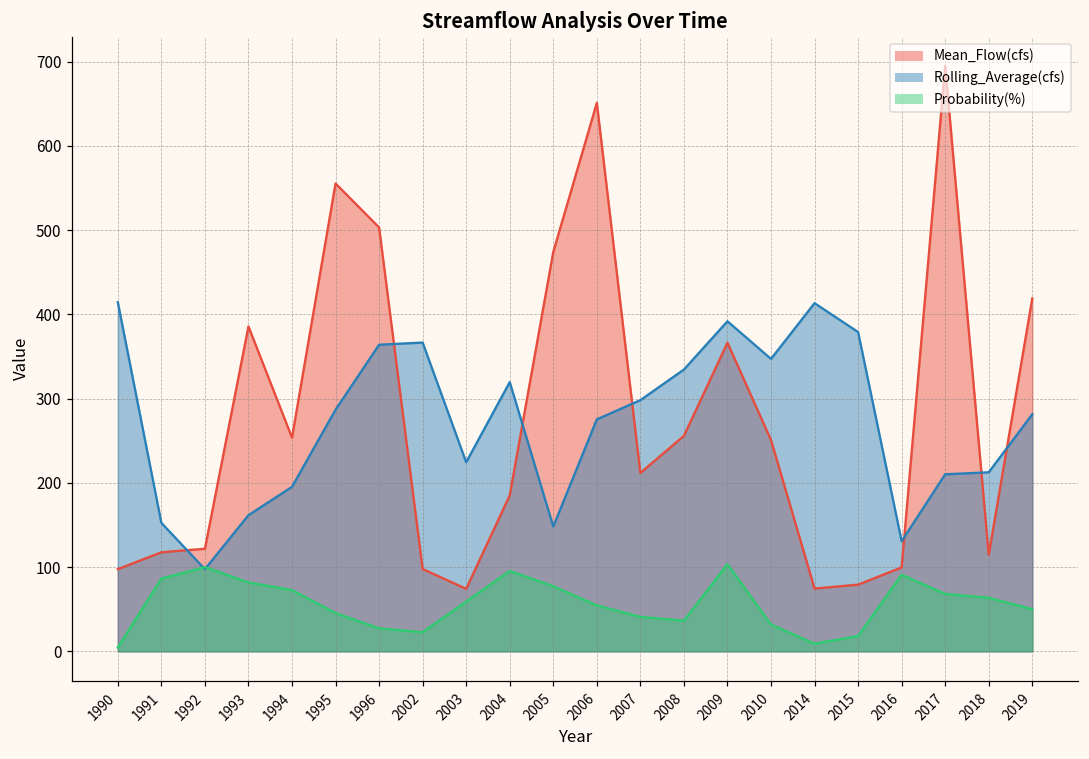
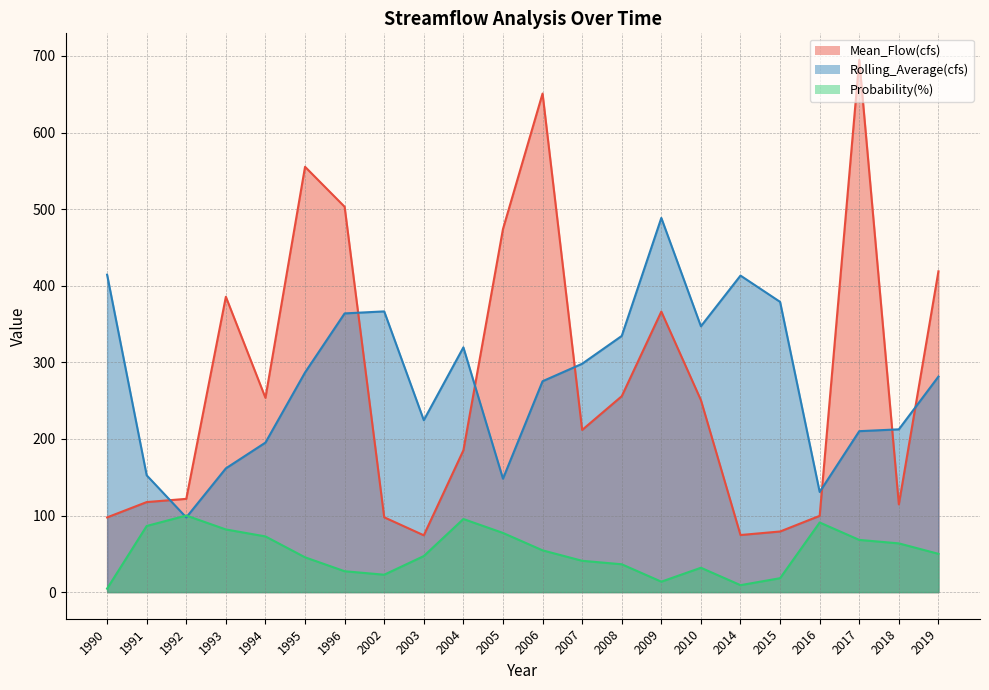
  {
    "Mean_Flow(cfs)": {
      "1990": 100,
      "1991": 120,
      "1992": 120,
      "1993": 390,
      "1994": 250,
      "1995": 560,
      "1996": 500,
      "2002": 100,
      "2003": 70,
      "2004": 190,
      "2005": 470,
      "2006": 650,
      "2007": 210,
      "2008": 260,
      "2009": 370,
      "2010": 250,
      "2014": 70,
      "2015": 80,
      "2016": 100,
      "2018": 110,
      "2019": 420
    },
    "Rolling_Average(cfs)": {
      "1990": 410,
      "1991": 150,
      "1993": 160,
      "1994": 200,
      "1995": 290,
      "1996": 360,
      "2002": 370,
      "2003": 220,
      "2004": 320,
      "2005": 150,
      "2006": 280,
      "2007": 300,
      "2008": 330,
-     "2009": 390,
+     "2009": 490,
      "2010": 350,
      "2014": 410,
      "2015": 380,
      "2016": 130,
      "2017": 210,
      "2018": 210,
      "2019": 280
    },
    "Probability(%)": {
      "1990": 0,
      "1991": 90,
      "1993": 80,
      "1994": 70,
      "1995": 50,
      "1996": 30,
      "2002": 20,
-     "2003": 60,
+     "2003": 50,
      "2004": 100,
      "2005": 80,
      "2006": 50,
      "2007": 40,
      "2008": 40,
-     "2009": 100,
+     "2009": 10,
      "2010": 30,
      "2014": 10,
      "2015": 20,
      "2016": 90,
      "2017": 70,
      "2018": 60,
      "2019": 50
    }
  }
